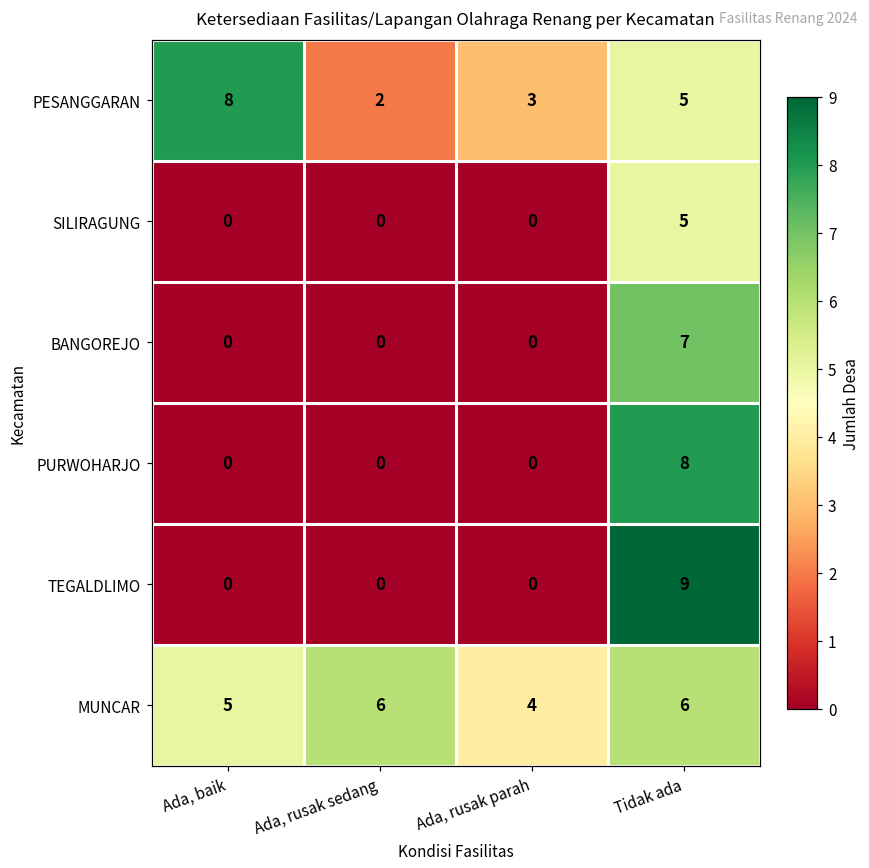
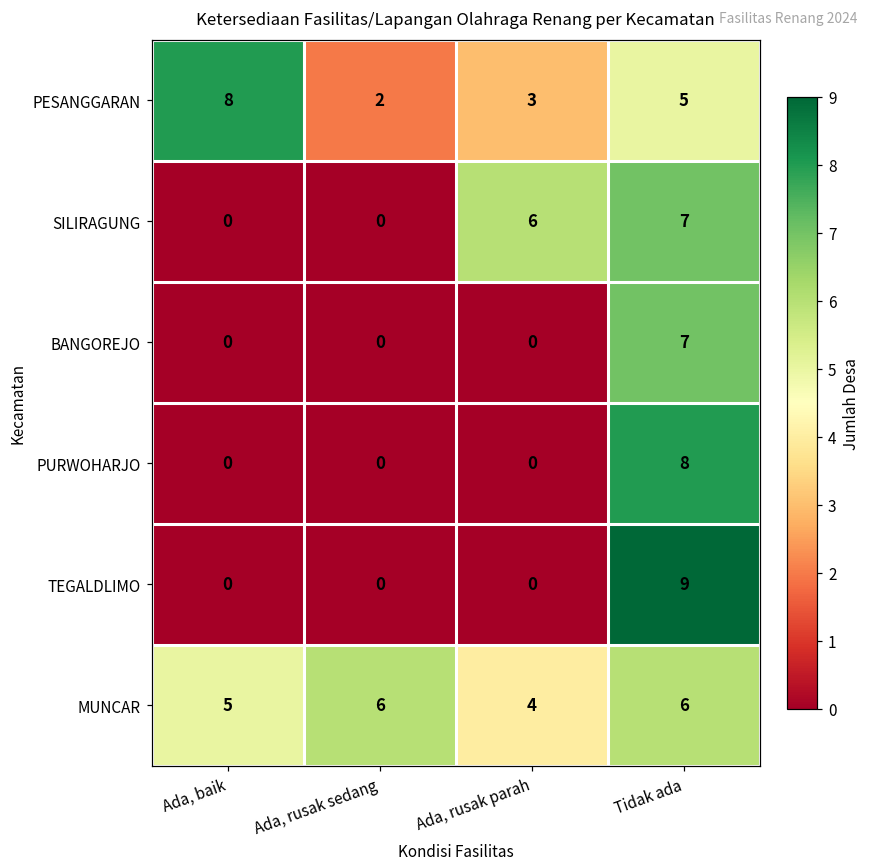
  {
    "PESANGGARAN": {
      "Ada, baik": 8,
      "Ada, rusak sedang": 2,
      "Ada, rusak parah": 3,
      "Tidak ada": 5
    },
    "SILIRAGUNG": {
      "Ada, baik": 0,
      "Ada, rusak sedang": 0,
-     "Ada, rusak parah": 0,
-     "Tidak ada": 5
+     "Ada, rusak parah": 6,
+     "Tidak ada": 7
    },
    "BANGOREJO": {
      "Ada, baik": 0,
      "Ada, rusak sedang": 0,
      "Ada, rusak parah": 0,
      "Tidak ada": 7
    },
    "PURWOHARJO": {
      "Ada, baik": 0,
      "Ada, rusak sedang": 0,
      "Ada, rusak parah": 0,
      "Tidak ada": 8
    },
    "TEGALDLIMO": {
      "Ada, baik": 0,
      "Ada, rusak sedang": 0,
      "Ada, rusak parah": 0,
      "Tidak ada": 9
    },
    "MUNCAR": {
      "Ada, baik": 5,
      "Ada, rusak sedang": 6,
      "Ada, rusak parah": 4,
      "Tidak ada": 6
    }
  }
